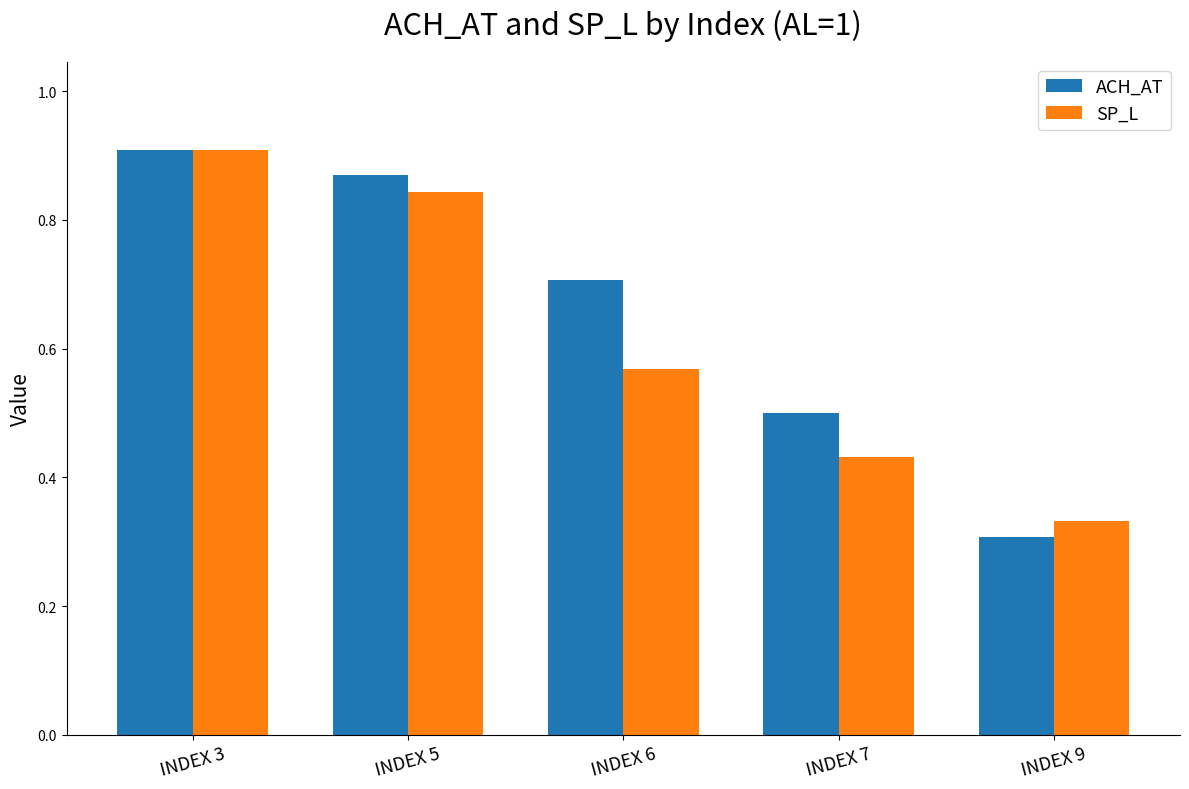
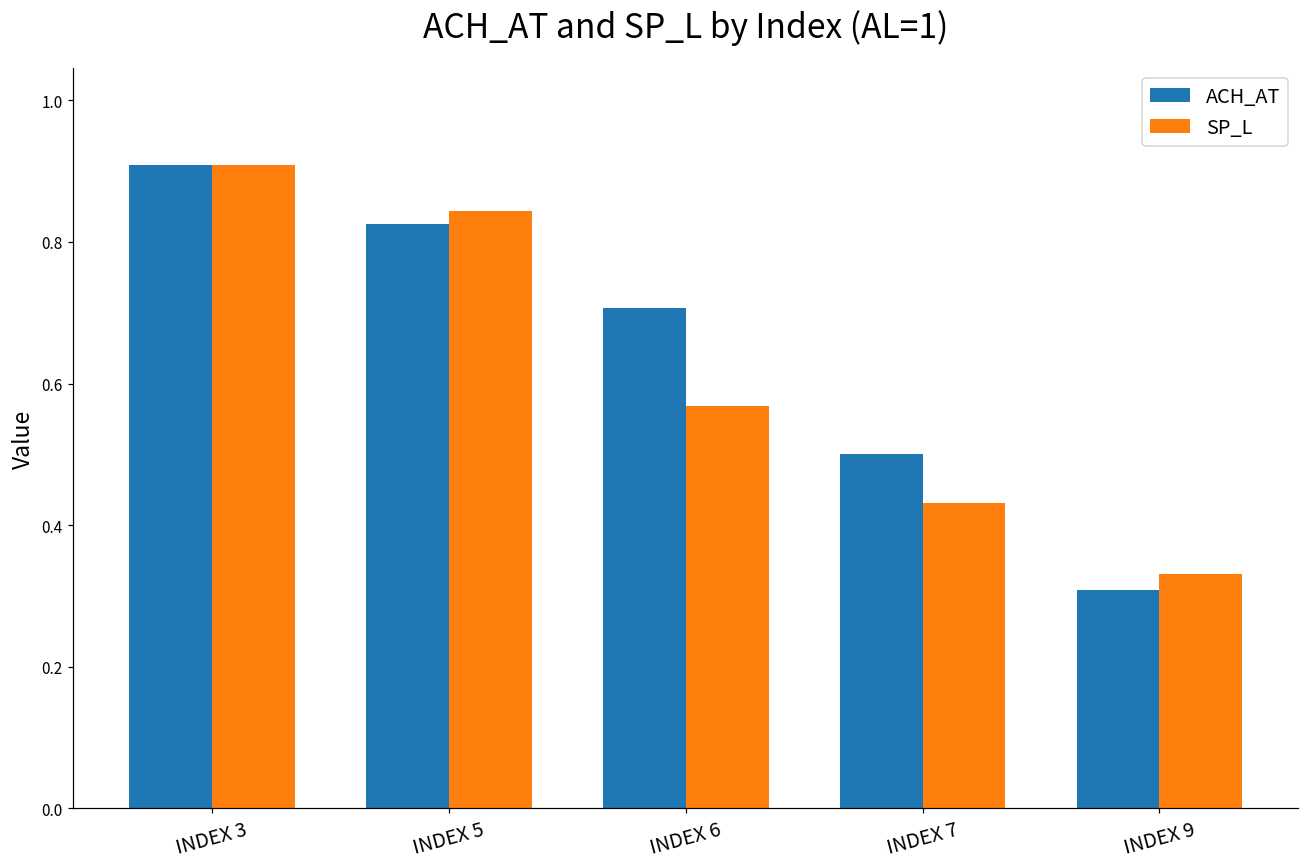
  {
    "ACH_AT": {
      "INDEX 3": 0.91,
-     "INDEX 5": 0.87,
+     "INDEX 5": 0.83,
      "INDEX 6": 0.71,
      "INDEX 7": 0.50,
      "INDEX 9": 0.31
    },
    "SP_L": {
      "INDEX 3": 0.91,
      "INDEX 5": 0.84,
      "INDEX 6": 0.57,
      "INDEX 7": 0.43,
      "INDEX 9": 0.33
    }
  }
